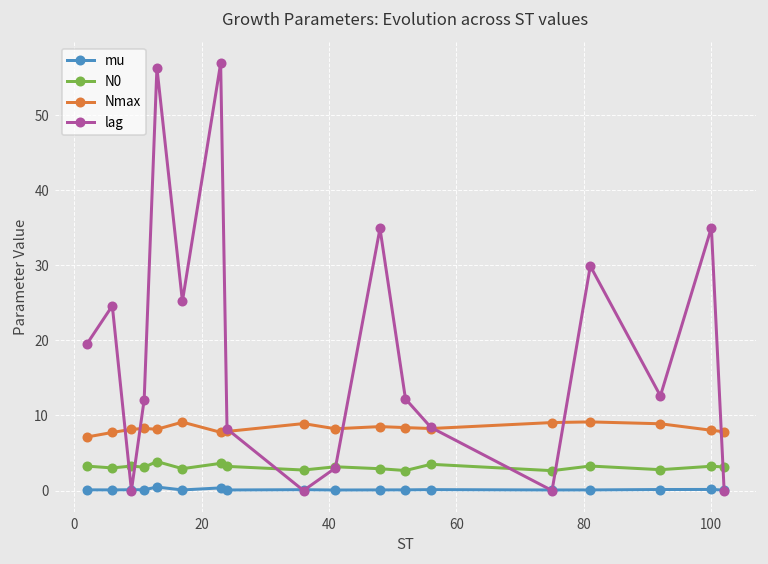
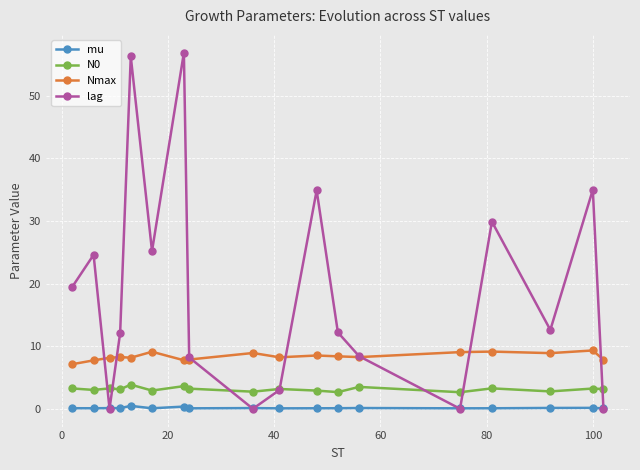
  {
    "mu": {
      "100": 0
    },
    "N0": {
      "100": 3
    },
    "Nmax": {
-     "100": 8
+     "100": 9
    },
    "lag": {
      "100": 35
    }
  }
